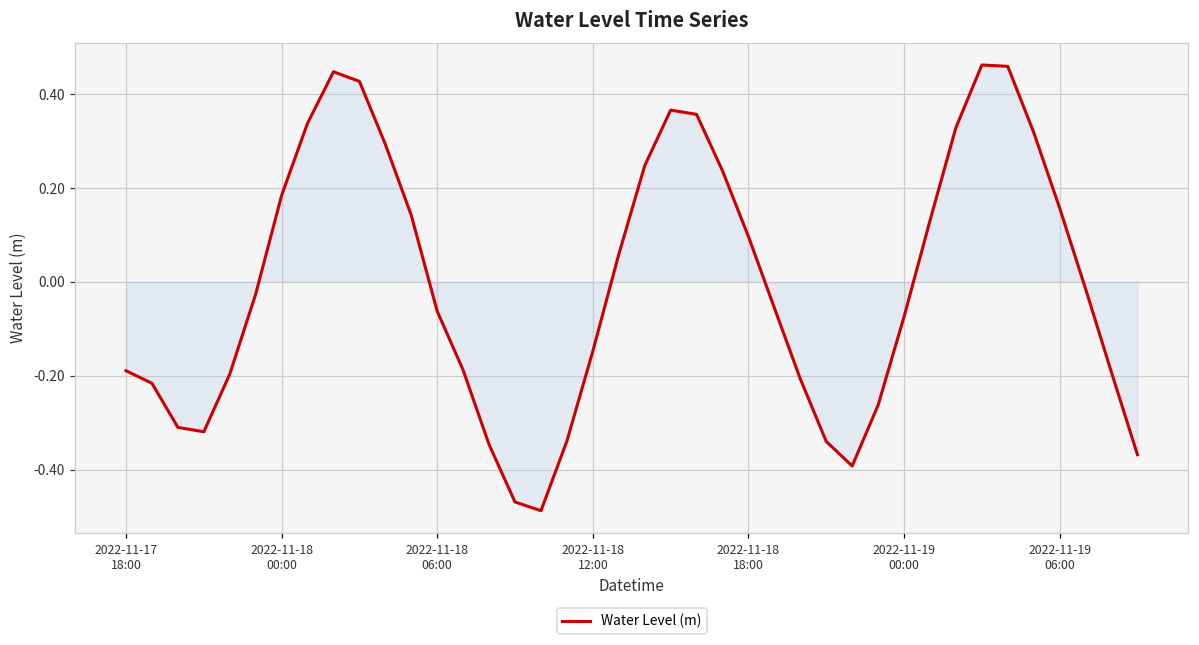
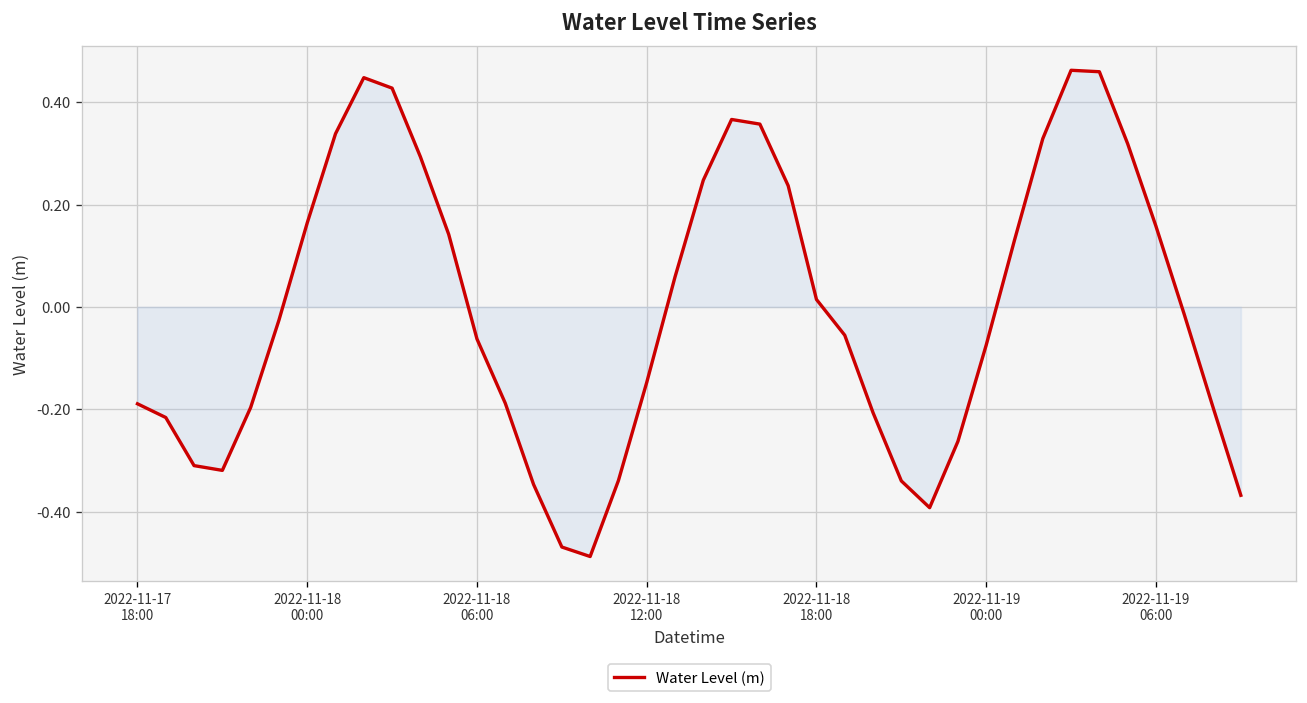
  {
    "Water Level (m)": {
      "2022-11-17 18:00": -0.19,
-     "2022-11-18 00:00": 0.18,
+     "2022-11-18 00:00": 0.16,
      "2022-11-18 06:00": -0.06,
      "2022-11-18 12:00": -0.15,
-     "2022-11-18 18:00": 0.10,
+     "2022-11-18 18:00": 0.01,
      "2022-11-19 00:00": -0.07
    }
  }
